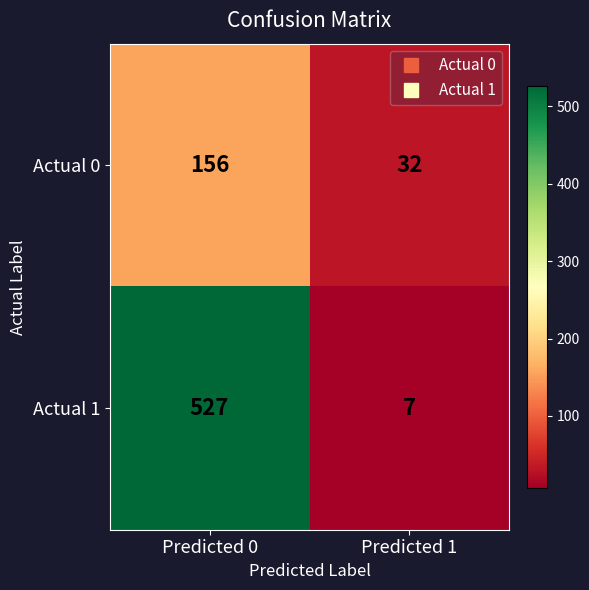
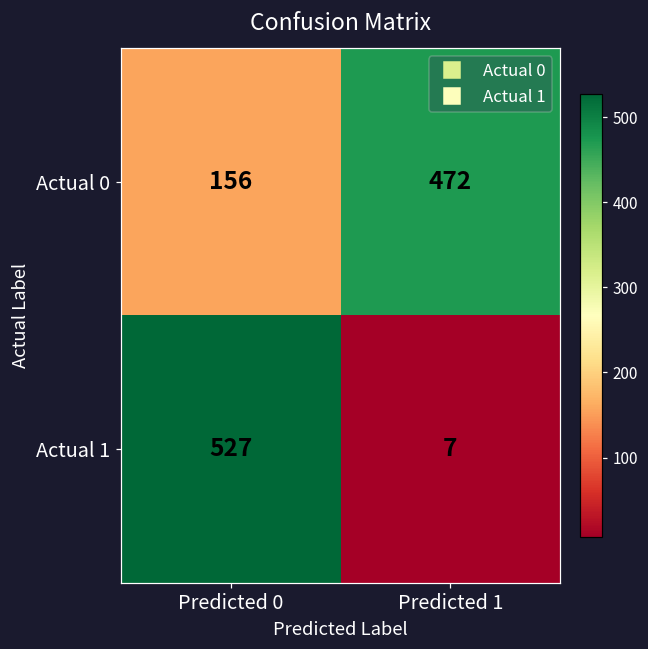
  {
    "Actual 0": {
      "Predicted 0": 156,
-     "Predicted 1": 32
+     "Predicted 1": 472
    },
    "Actual 1": {
      "Predicted 0": 527,
      "Predicted 1": 7
    }
  }
